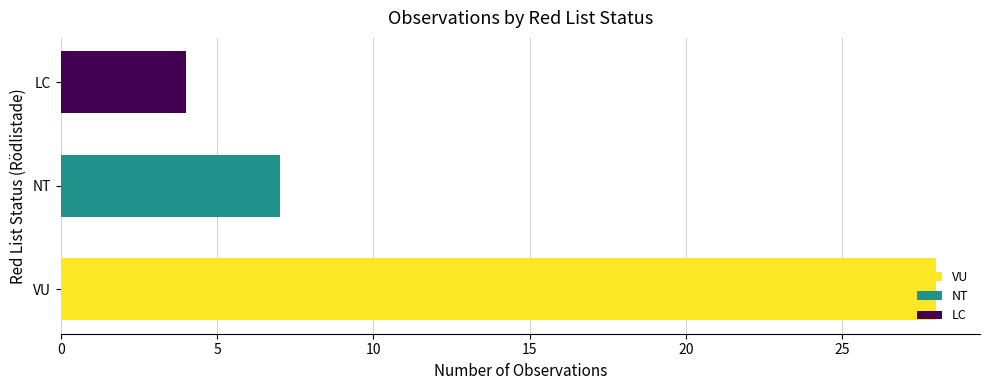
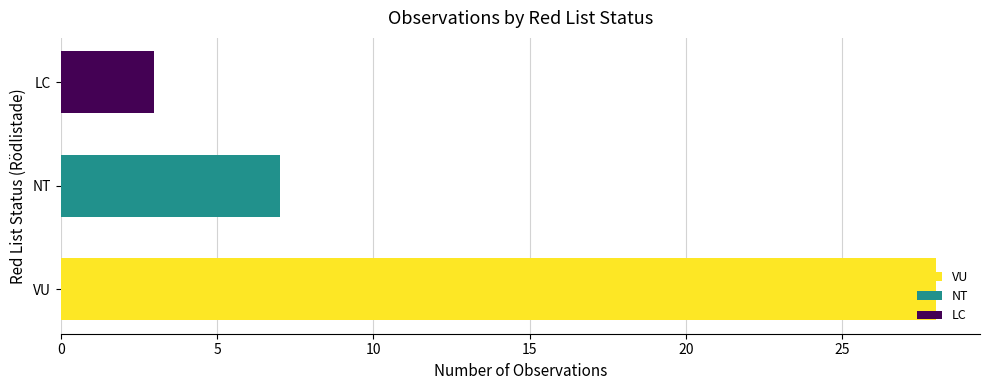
  {
-   "LC": 4,
+   "LC": 3,
    "NT": 7,
    "VU": 28
  }
